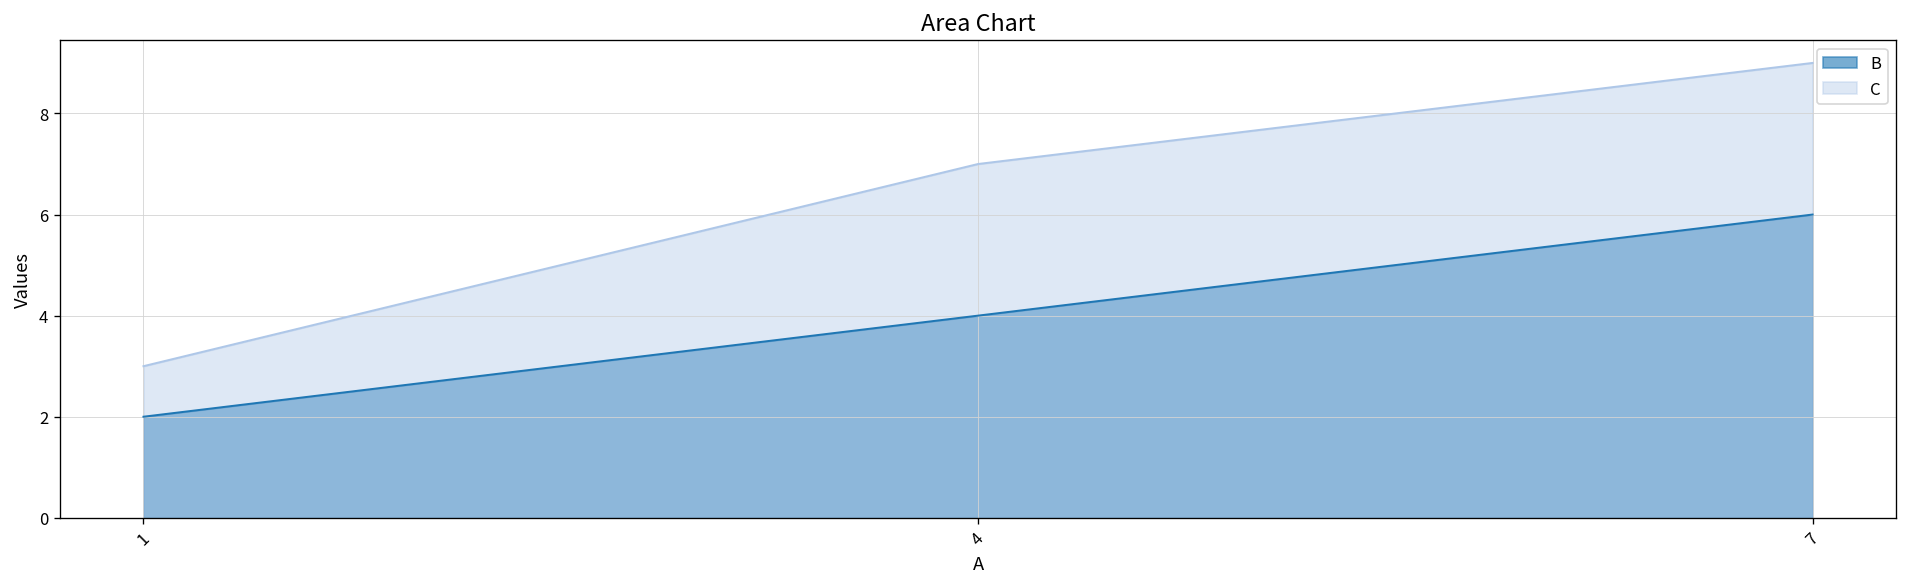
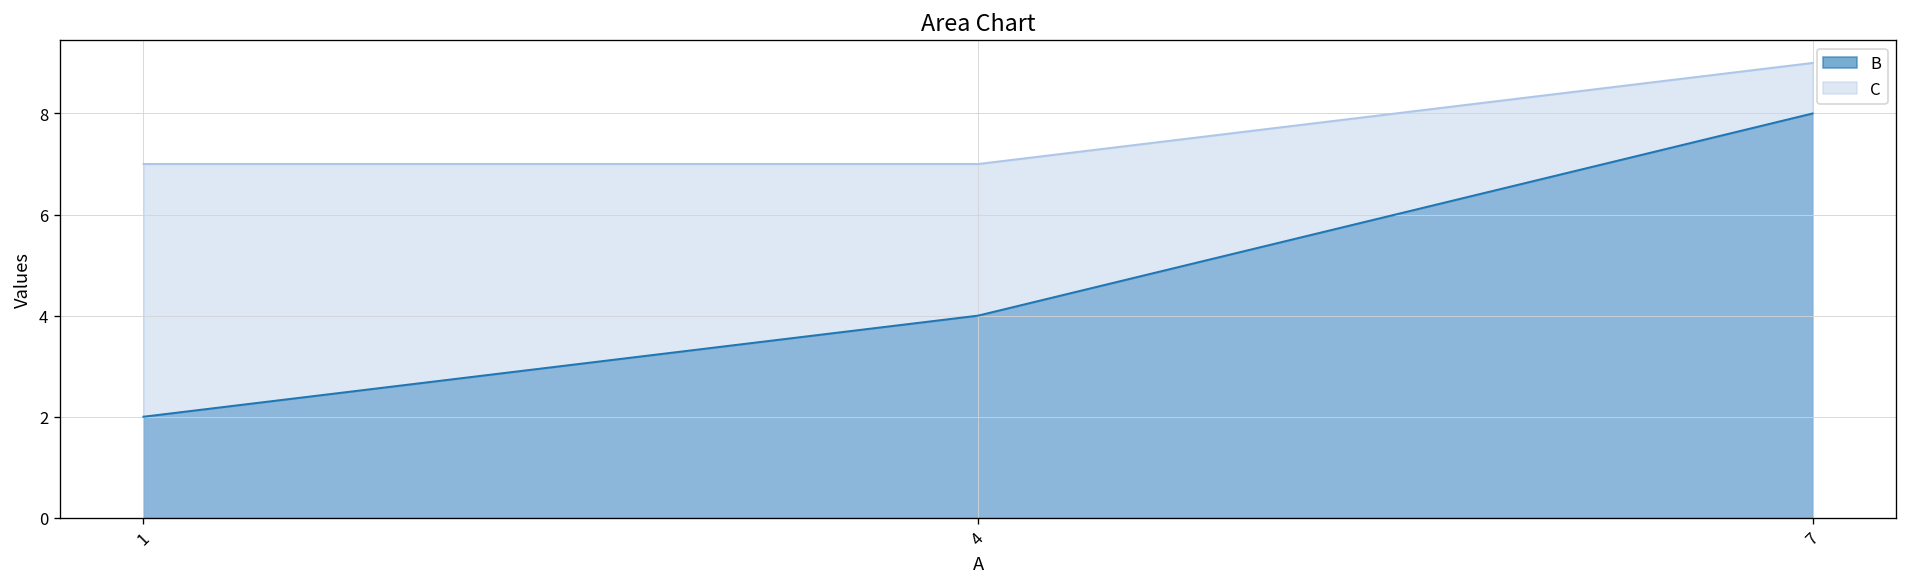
  {
    "B": {
      "1": 2,
      "4": 4,
-     "7": 6
+     "7": 8
    },
    "C": {
-     "1": 3,
+     "1": 7,
      "4": 7,
      "7": 9
    }
  }
